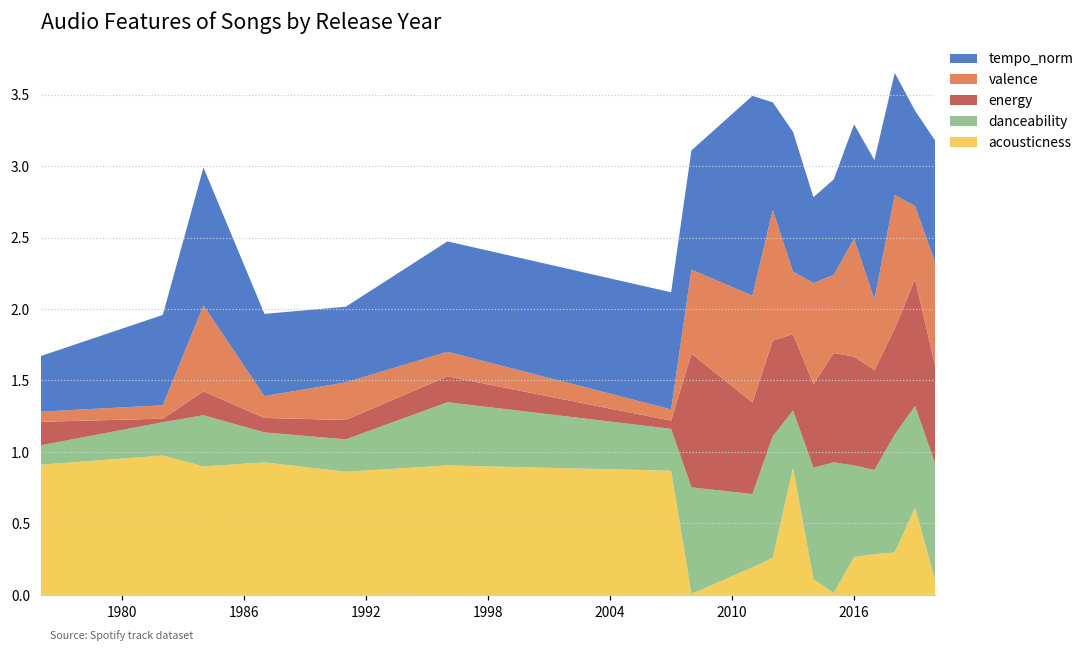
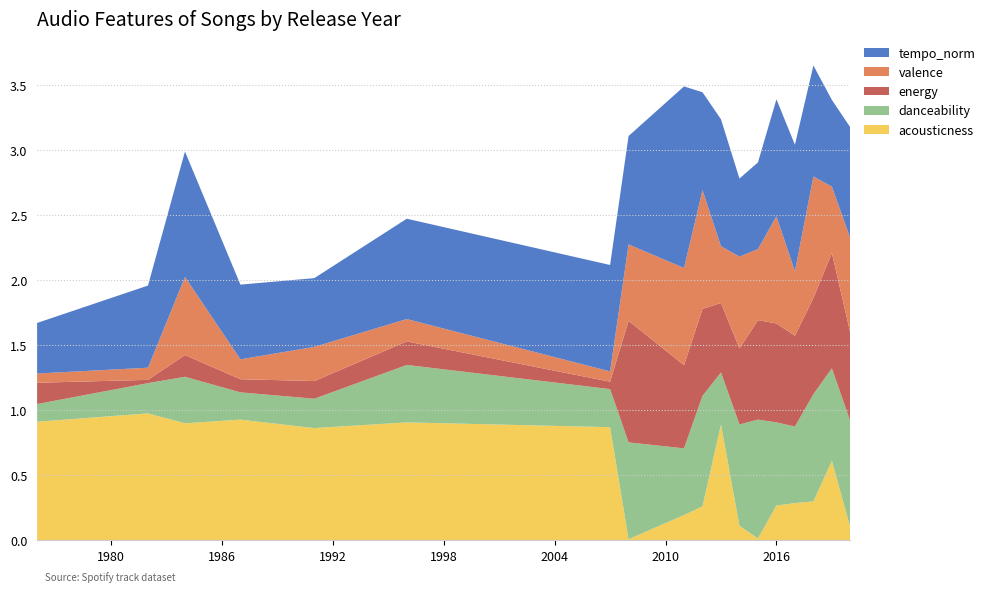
  {
    "acousticness": {
      "2016": 0.27
    },
    "danceability": {
      "2016": 0.64
    },
    "tempo_norm": {
-     "2016": 0.8
+     "2016": 0.9
    }
  }
